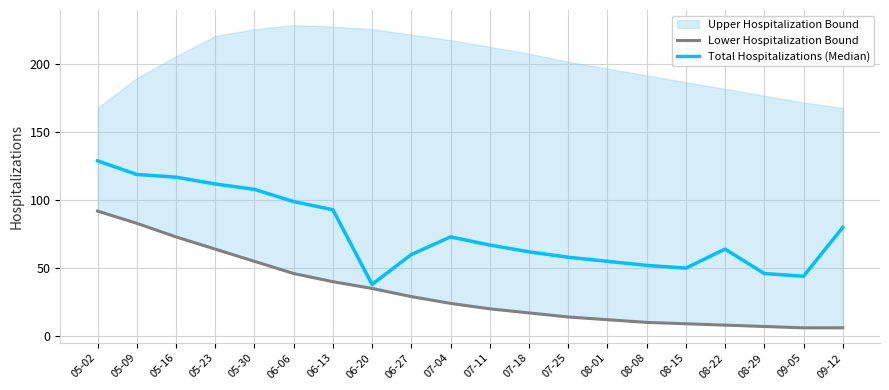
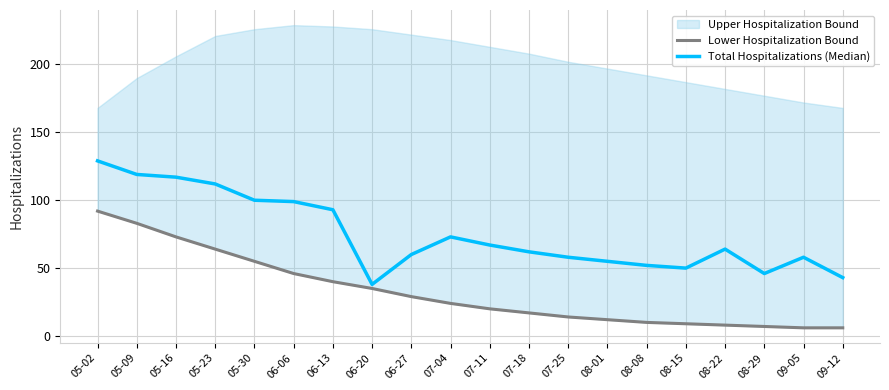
  {
    "Lower Hospitalization Bound": {
      "05-02": 92,
      "05-09": 83,
      "05-16": 73,
      "05-23": 64,
      "05-30": 55,
      "06-06": 46,
      "06-13": 40,
      "06-20": 35,
      "06-27": 29,
      "07-04": 24,
      "07-11": 20,
      "07-18": 17,
      "07-25": 14,
      "08-01": 12,
      "08-08": 10,
      "08-15": 9,
      "08-22": 8,
      "08-29": 7,
      "09-05": 6,
      "09-12": 6
    },
    "Total Hospitalizations (Median)": {
      "05-02": 129,
      "05-09": 119,
      "05-16": 117,
      "05-23": 112,
-     "05-30": 108,
+     "05-30": 100,
      "06-06": 99,
      "06-13": 93,
      "06-20": 38,
      "06-27": 60,
      "07-04": 73,
      "07-11": 67,
      "07-18": 62,
      "07-25": 58,
      "08-01": 55,
      "08-08": 52,
      "08-15": 50,
      "08-22": 64,
      "08-29": 46,
-     "09-05": 44,
-     "09-12": 80
+     "09-05": 58,
+     "09-12": 43
    }
  }
